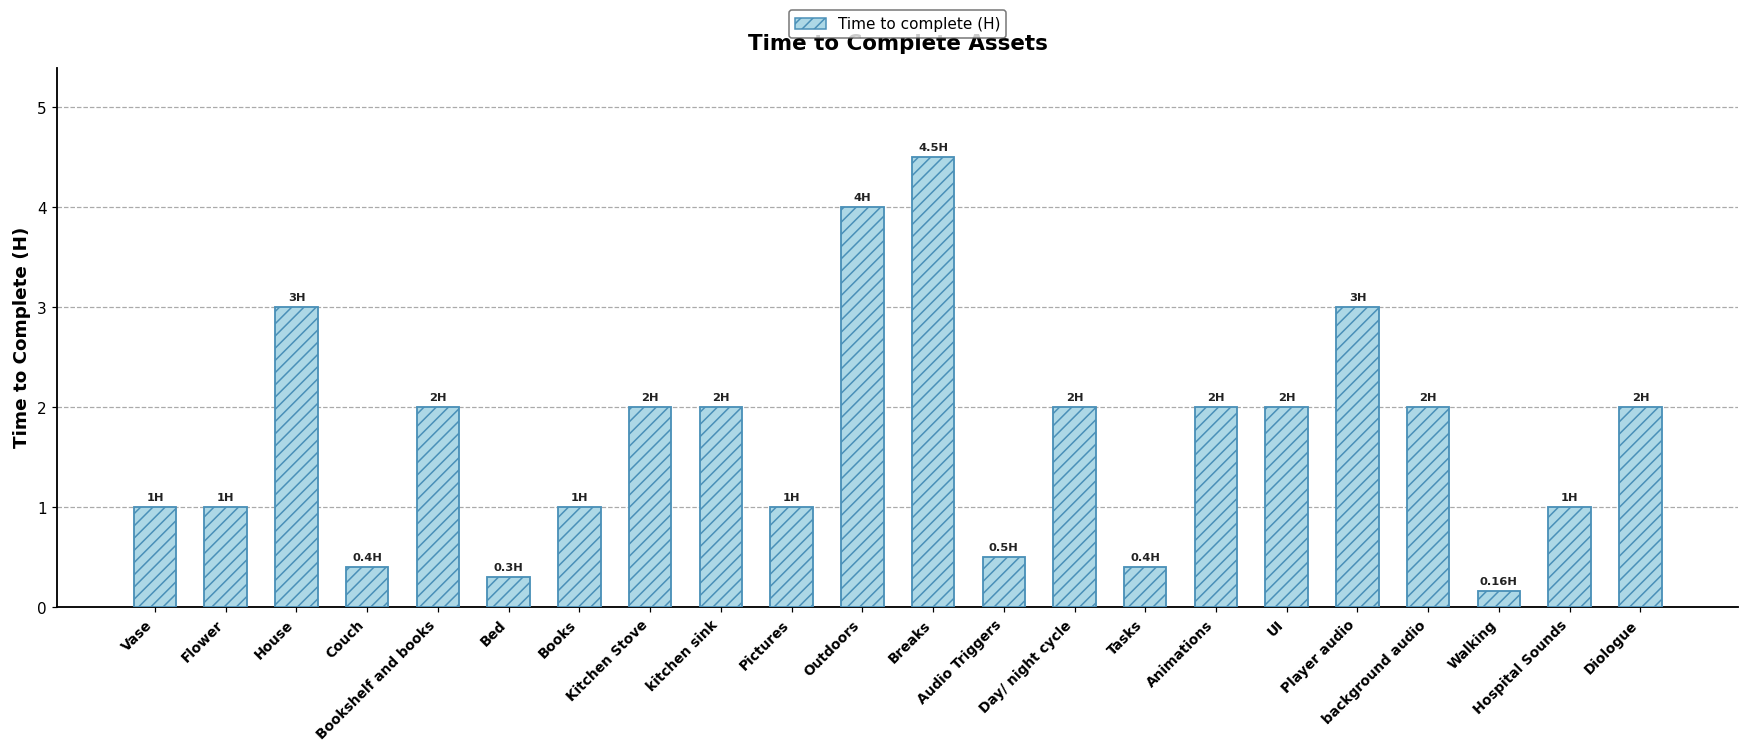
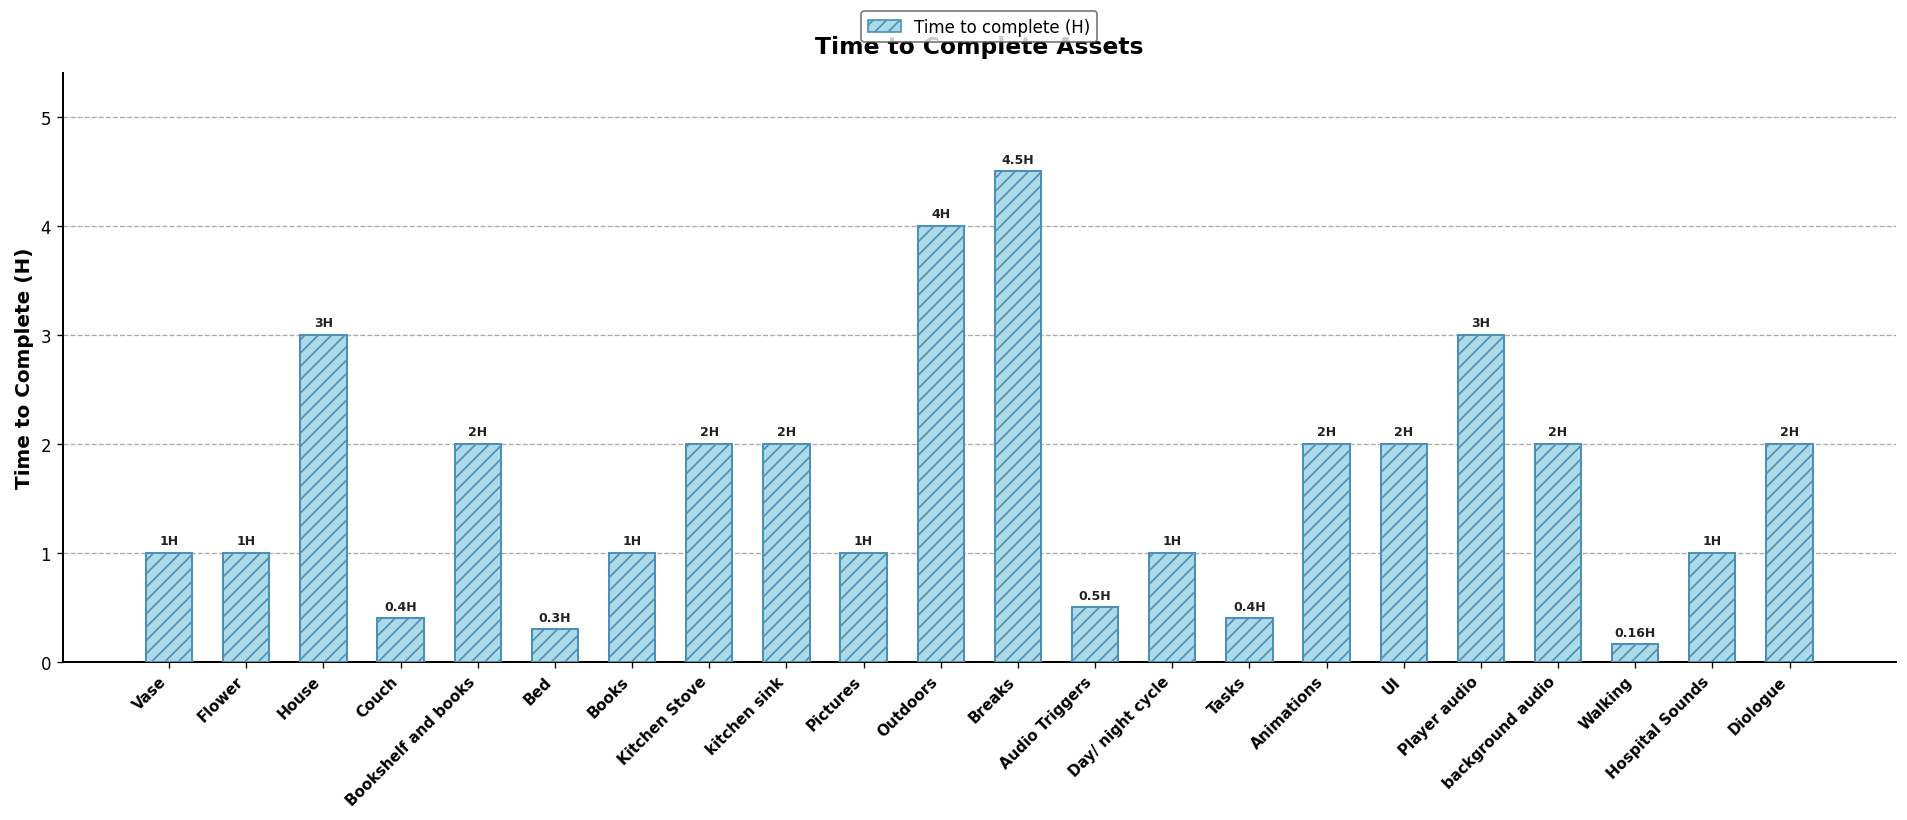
  {
    "Vase": "1H",
    "Flower": "1H",
    "House": "3H",
    "Couch": "0.4H",
    "Bookshelf and books": "2H",
    "Bed": "0.3H",
    "Books": "1H",
    "Kitchen Stove": "2H",
    "kitchen sink": "2H",
    "Pictures": "1H",
    "Outdoors": "4H",
    "Breaks": "4.5H",
    "Audio Triggers": "0.5H",
-   "Day/ night cycle": "2H",
+   "Day/ night cycle": "1H",
    "Tasks": "0.4H",
    "Animations": "2H",
    "UI": "2H",
    "Player audio": "3H",
    "background audio": "2H",
    "Walking": "0.16H",
    "Hospital Sounds": "1H",
    "Diologue": "2H"
  }
